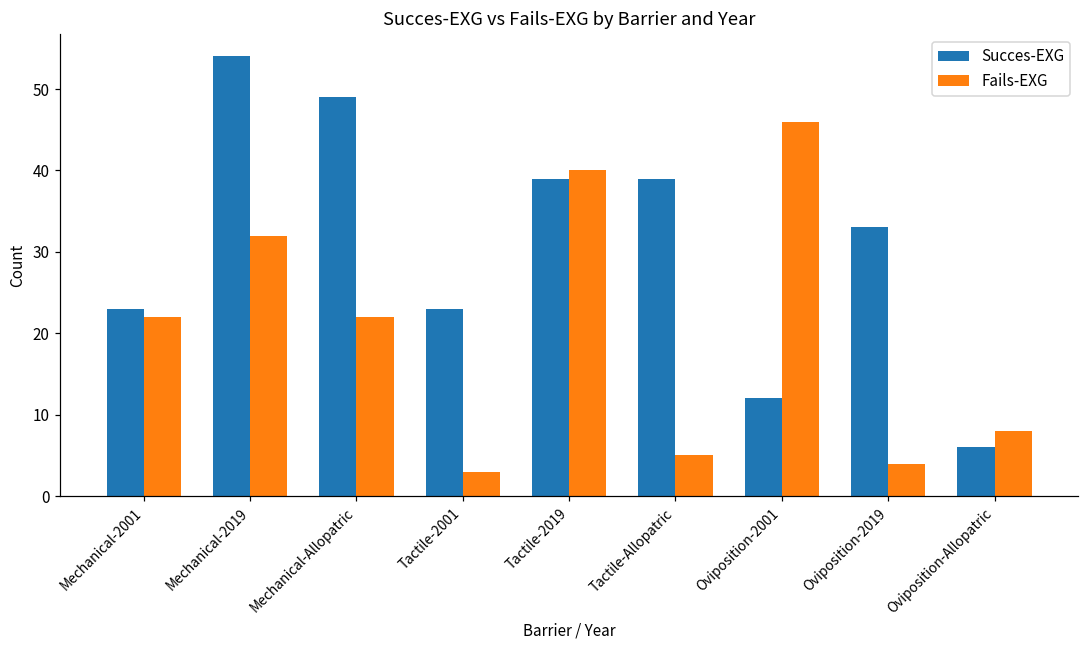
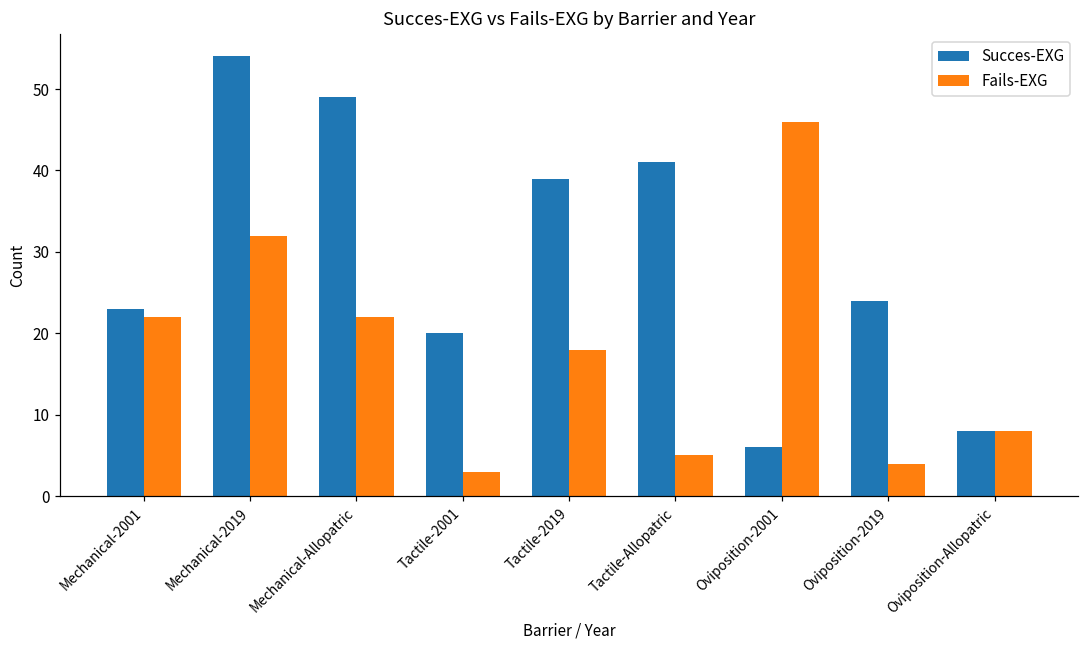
  {
    "Succes-EXG": {
      "Mechanical-2001": 23,
      "Mechanical-2019": 54,
      "Mechanical-Allopatric": 49,
-     "Tactile-2001": 23,
+     "Tactile-2001": 20,
      "Tactile-2019": 39,
-     "Tactile-Allopatric": 39,
-     "Oviposition-2001": 12,
-     "Oviposition-2019": 33,
-     "Oviposition-Allopatric": 6
+     "Tactile-Allopatric": 41,
+     "Oviposition-2001": 6,
+     "Oviposition-2019": 24,
+     "Oviposition-Allopatric": 8
    },
    "Fails-EXG": {
      "Mechanical-2001": 22,
      "Mechanical-2019": 32,
      "Mechanical-Allopatric": 22,
      "Tactile-2001": 3,
-     "Tactile-2019": 40,
+     "Tactile-2019": 18,
      "Tactile-Allopatric": 5,
      "Oviposition-2001": 46,
      "Oviposition-2019": 4,
      "Oviposition-Allopatric": 8
    }
  }
